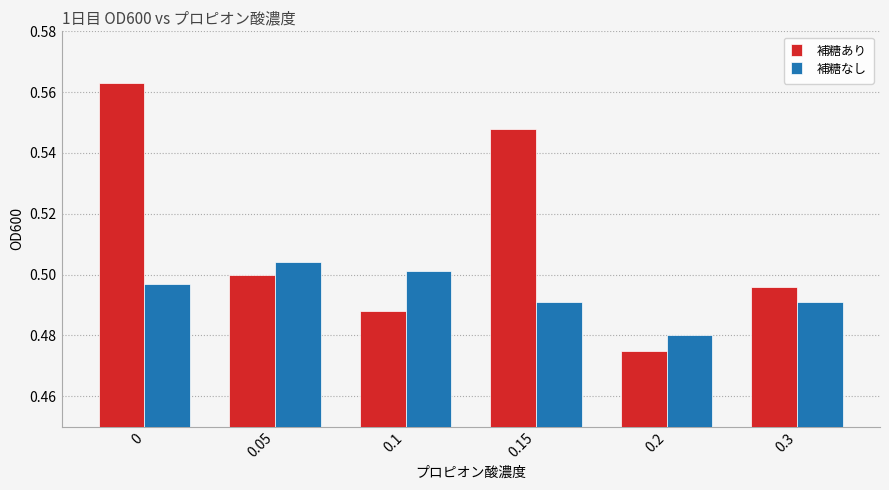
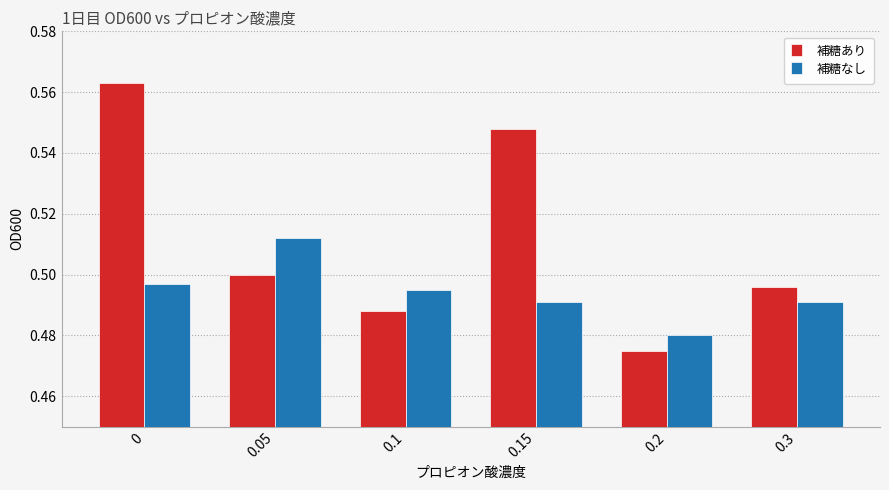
  {
    "補糖あり": {
      "0": 0.563,
      "0.05": 0.500,
      "0.1": 0.488,
      "0.15": 0.548,
      "0.2": 0.475,
      "0.3": 0.496
    },
    "補糖なし": {
      "0": 0.497,
-     "0.05": 0.504,
-     "0.1": 0.501,
+     "0.05": 0.512,
+     "0.1": 0.495,
      "0.15": 0.491,
      "0.2": 0.480,
      "0.3": 0.491
    }
  }
